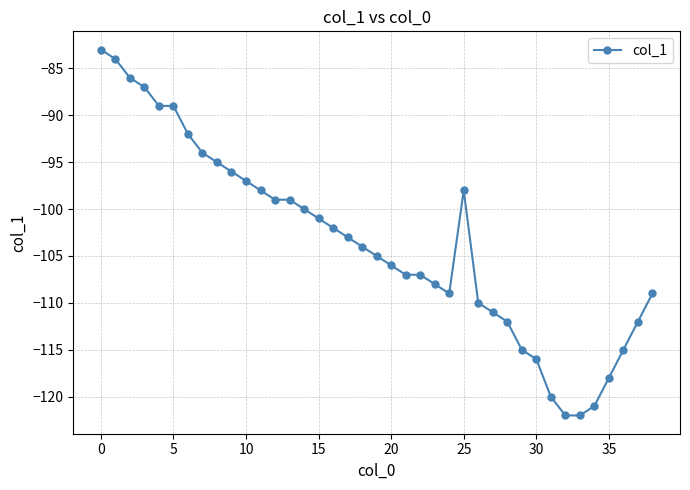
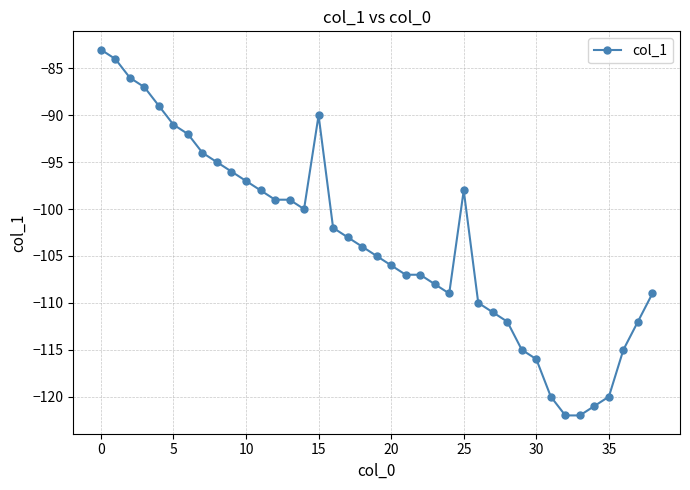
  {
    "0": -83,
-   "5": -89,
+   "5": -91,
    "10": -97,
-   "15": -101,
+   "15": -90,
    "20": -106,
    "25": -98,
    "30": -116,
-   "35": -118
+   "35": -120
  }
